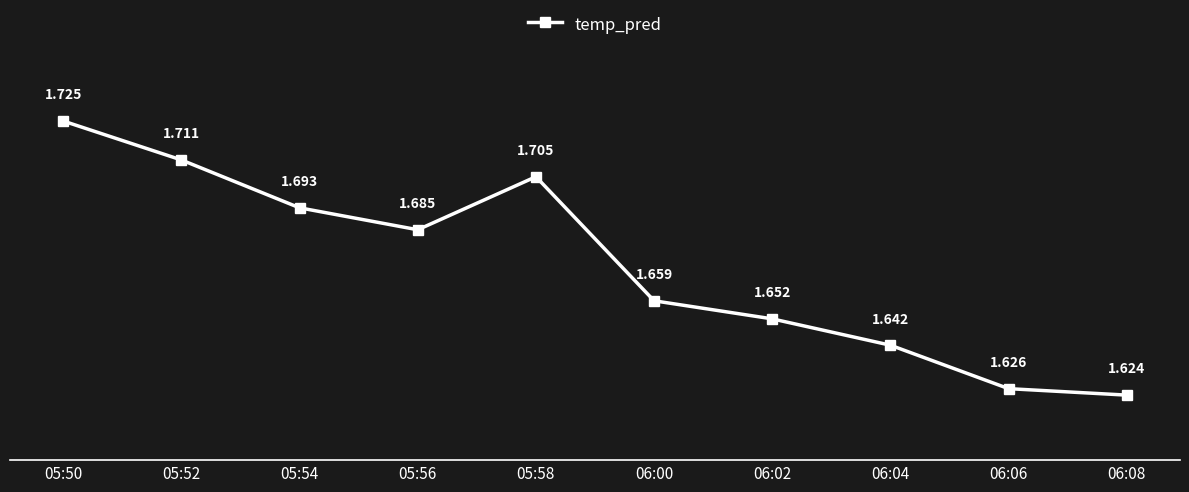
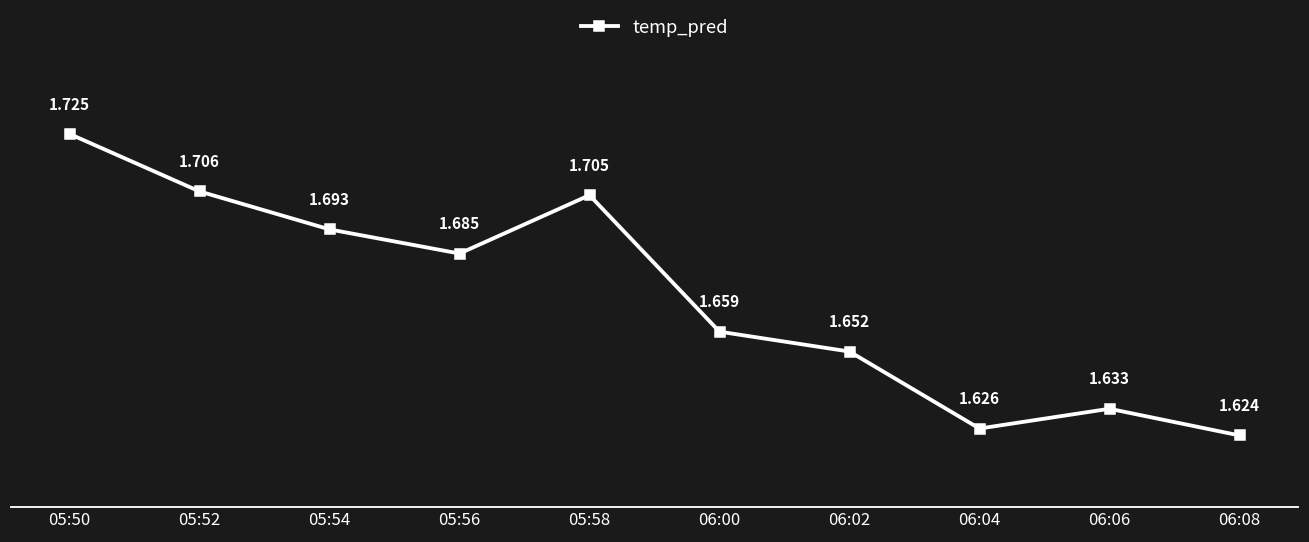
  {
    "05:50": 1.725,
-   "05:52": 1.711,
+   "05:52": 1.706,
    "05:54": 1.693,
    "05:56": 1.685,
    "05:58": 1.705,
    "06:00": 1.659,
    "06:02": 1.652,
-   "06:04": 1.642,
-   "06:06": 1.626,
+   "06:04": 1.626,
+   "06:06": 1.633,
    "06:08": 1.624
  }
